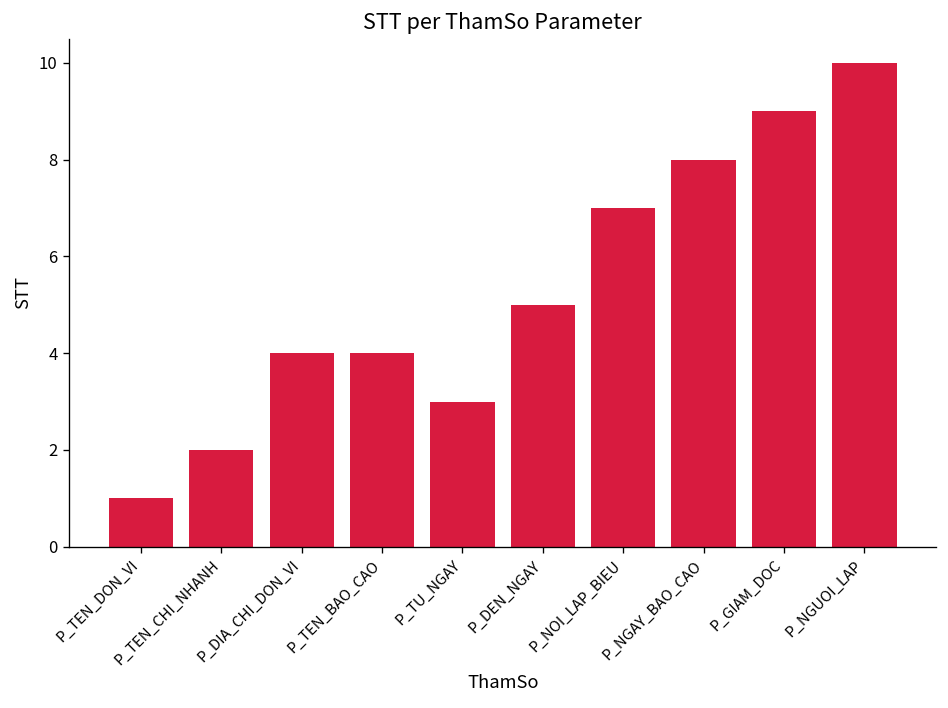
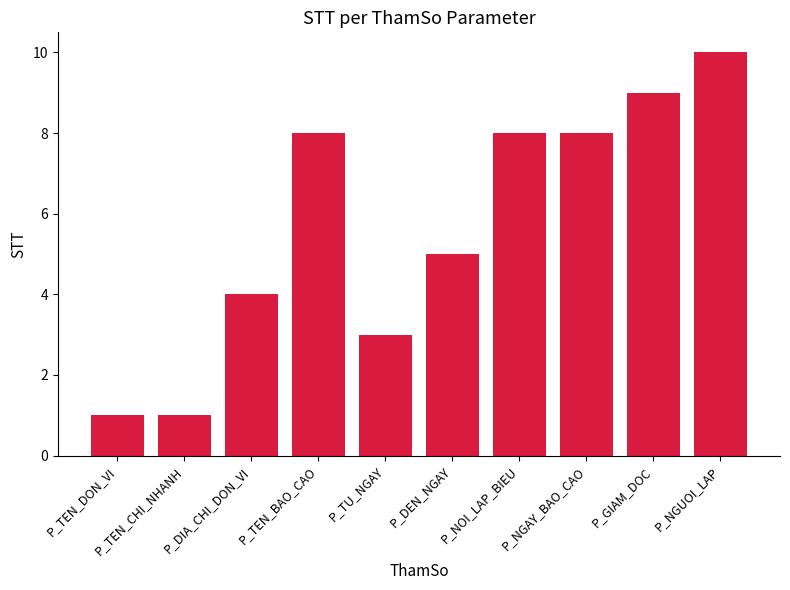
  {
    "P_TEN_DON_VI": 1,
-   "P_TEN_CHI_NHANH": 2,
+   "P_TEN_CHI_NHANH": 1,
    "P_DIA_CHI_DON_VI": 4,
-   "P_TEN_BAO_CAO": 4,
+   "P_TEN_BAO_CAO": 8,
    "P_TU_NGAY": 3,
    "P_DEN_NGAY": 5,
-   "P_NOI_LAP_BIEU": 7,
+   "P_NOI_LAP_BIEU": 8,
    "P_NGAY_BAO_CAO": 8,
    "P_GIAM_DOC": 9,
    "P_NGUOI_LAP": 10
  }
